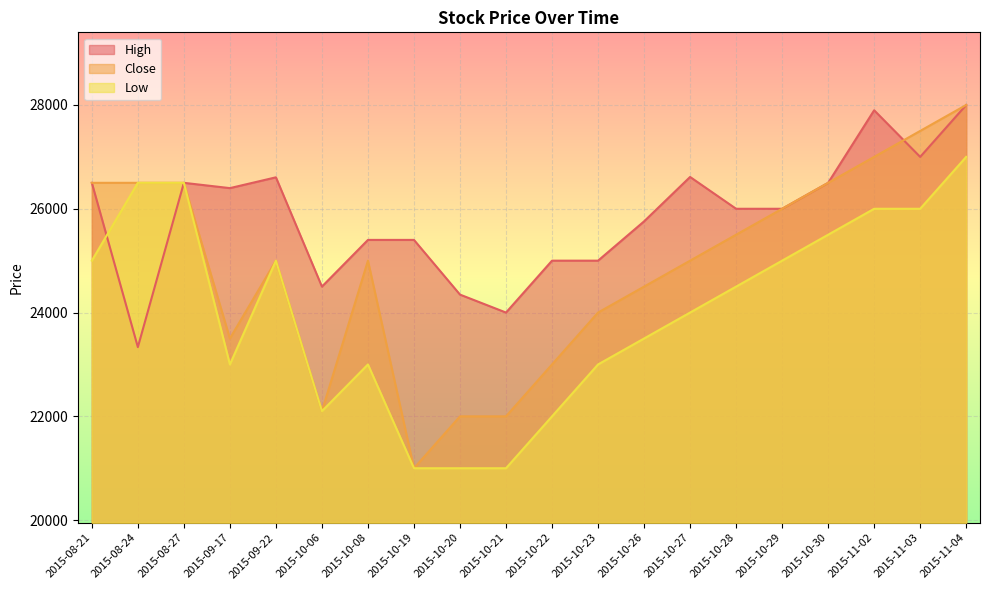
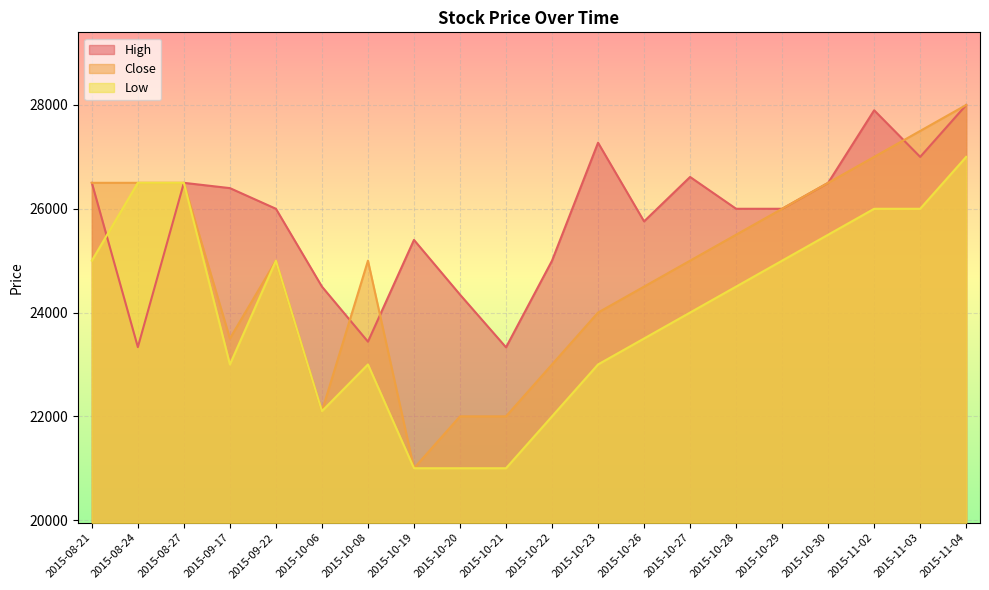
  {
    "High": {
      "2015-08-24": 23300,
      "2015-09-17": 26400,
-     "2015-09-22": 26600,
+     "2015-09-22": 26000,
      "2015-10-06": 24500,
-     "2015-10-08": 25400,
+     "2015-10-08": 23400,
      "2015-10-19": 25400,
      "2015-10-20": 24300,
-     "2015-10-21": 24000,
+     "2015-10-21": 23300,
      "2015-10-22": 25000,
-     "2015-10-23": 25000,
+     "2015-10-23": 27300,
      "2015-10-26": 25800,
      "2015-10-27": 26600,
      "2015-10-28": 26000,
      "2015-11-02": 27900,
      "2015-11-03": 27000
    }
  }
